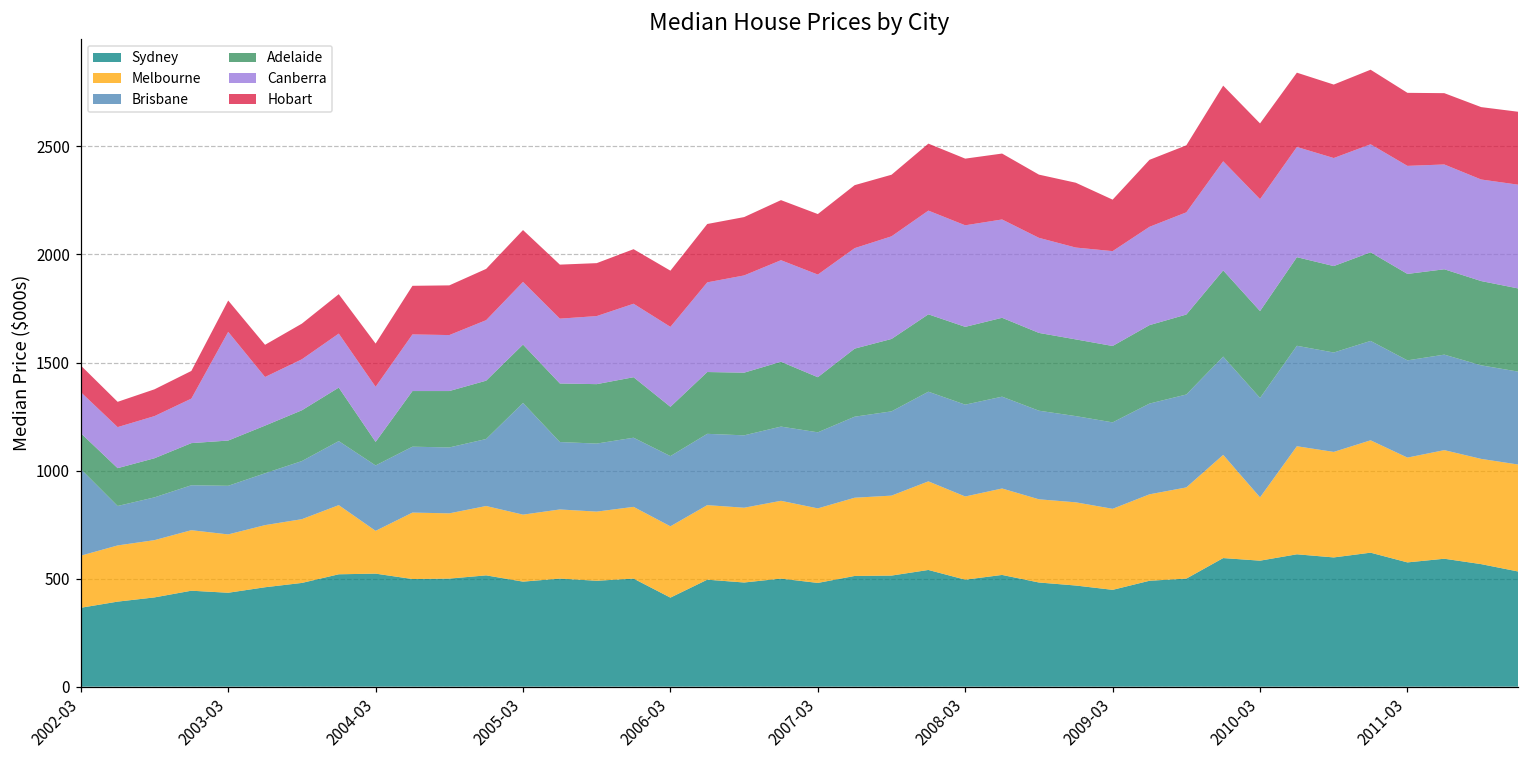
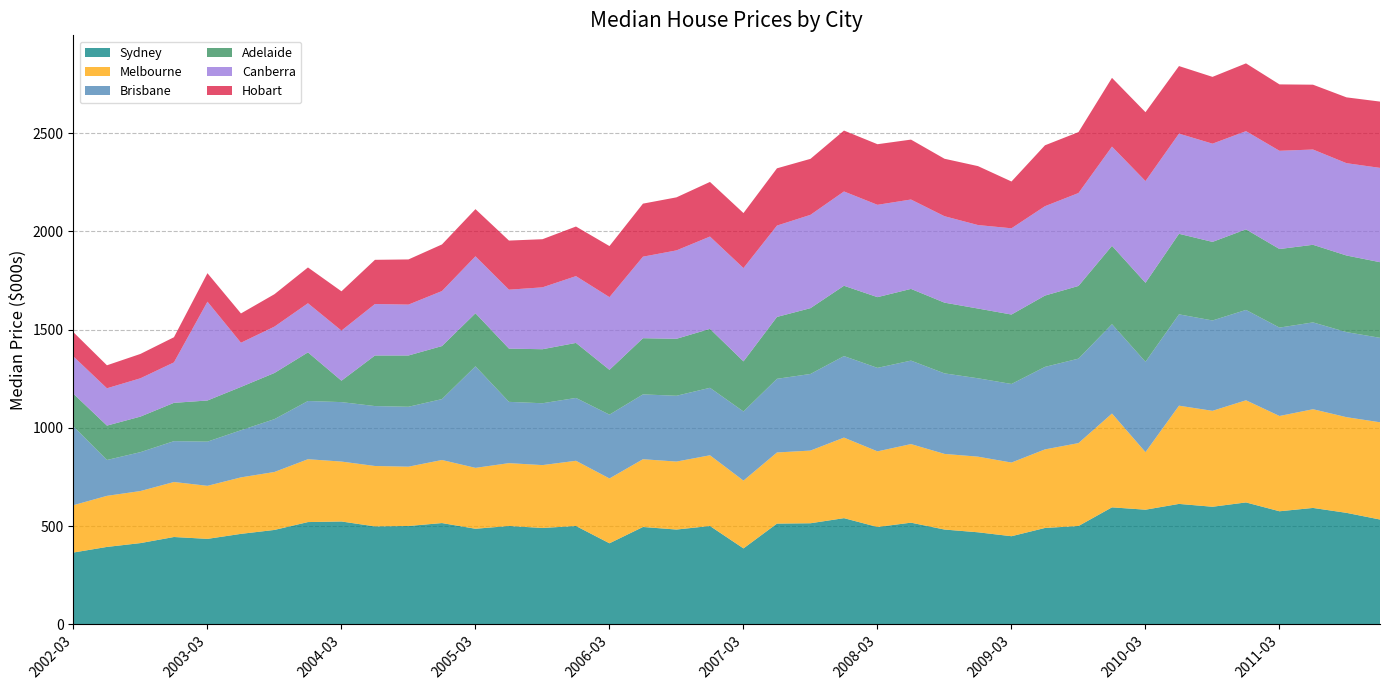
  {
    "Sydney": {
      "2002-03": 370,
      "2003-03": 430,
      "2004-03": 520,
      "2005-03": 490,
      "2006-03": 410,
-     "2007-03": 480,
+     "2007-03": 390,
      "2008-03": 500,
      "2009-03": 450,
      "2010-03": 580,
      "2011-03": 580
    },
    "Melbourne": {
      "2002-03": 240,
      "2003-03": 270,
-     "2004-03": 200,
+     "2004-03": 310,
      "2005-03": 310,
      "2006-03": 330,
      "2007-03": 350,
      "2008-03": 390,
      "2009-03": 380,
      "2010-03": 290,
      "2011-03": 490
    },
    "Brisbane": {
      "2002-03": 400,
      "2003-03": 230,
      "2004-03": 300,
      "2005-03": 520,
      "2006-03": 330,
      "2007-03": 350,
      "2008-03": 430,
      "2009-03": 400,
      "2010-03": 460,
      "2011-03": 450
    },
    "Adelaide": {
      "2002-03": 170,
      "2003-03": 210,
      "2004-03": 110,
      "2005-03": 270,
      "2006-03": 230,
      "2007-03": 260,
      "2008-03": 360,
      "2009-03": 350,
      "2010-03": 400,
      "2011-03": 400
    },
    "Canberra": {
      "2002-03": 190,
      "2003-03": 500,
      "2004-03": 260,
      "2005-03": 290,
      "2006-03": 370,
      "2007-03": 480,
      "2008-03": 470,
      "2009-03": 440,
      "2010-03": 520,
      "2011-03": 500
    },
    "Hobart": {
      "2002-03": 120,
      "2003-03": 150,
      "2004-03": 200,
      "2005-03": 240,
      "2006-03": 260,
      "2007-03": 280,
      "2008-03": 310,
      "2009-03": 240,
      "2010-03": 350,
      "2011-03": 340
    }
  }
